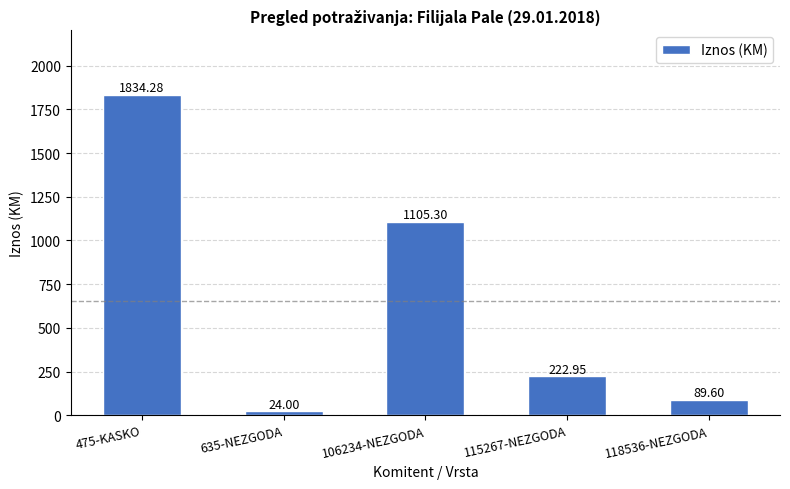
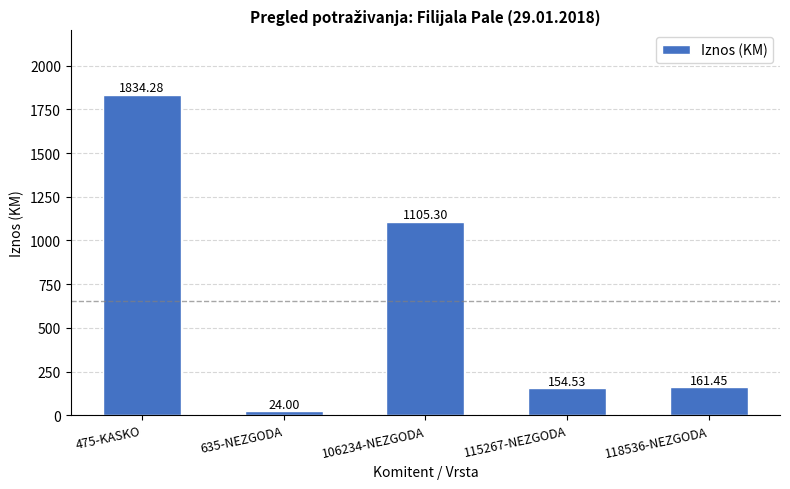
  {
    "475-KASKO": 1834.28,
    "635-NEZGODA": 24.00,
    "106234-NEZGODA": 1105.30,
-   "115267-NEZGODA": 222.95,
-   "118536-NEZGODA": 89.60
+   "115267-NEZGODA": 154.53,
+   "118536-NEZGODA": 161.45
  }
